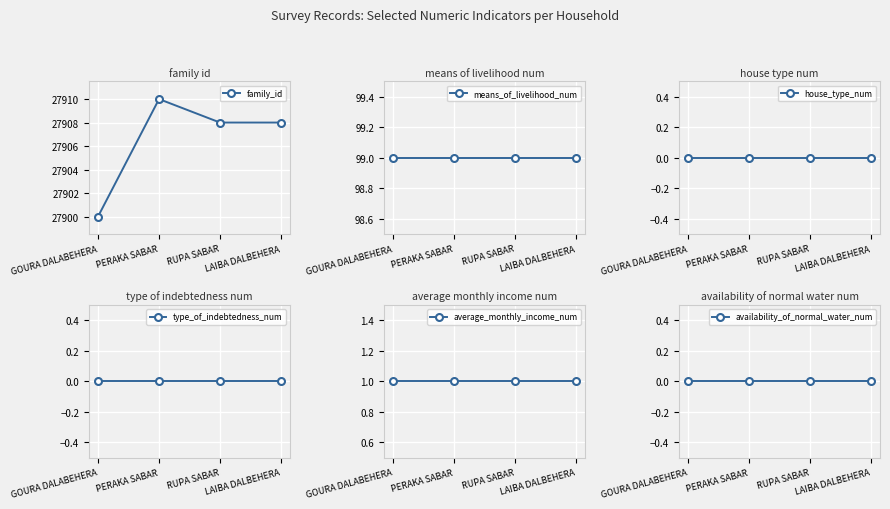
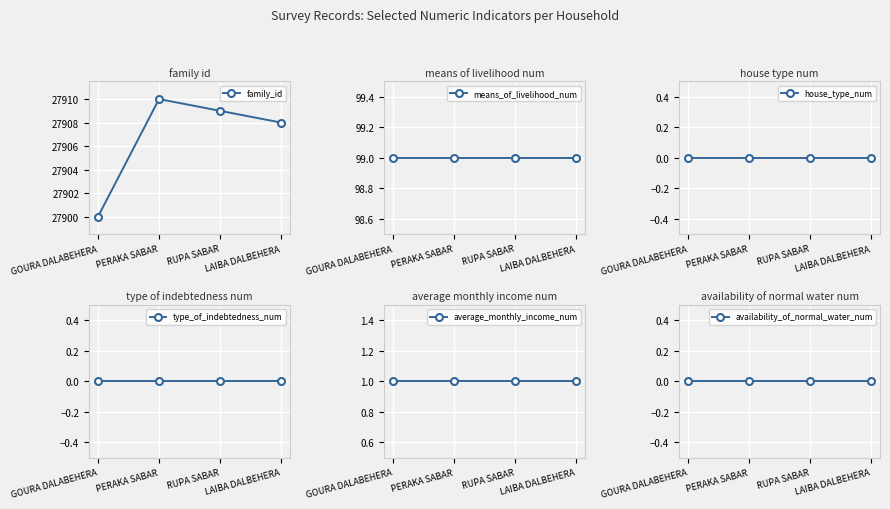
  {
    "family id": {
      "GOURA DALABEHERA": 27900,
      "PERAKA SABAR": 27910,
-     "RUPA SABAR": 27908,
+     "RUPA SABAR": 27909,
      "LAIBA DALBEHERA": 27908
    },
    "means of livelihood num": {
      "GOURA DALABEHERA": 99.00,
      "PERAKA SABAR": 99.00,
      "RUPA SABAR": 99.00,
      "LAIBA DALBEHERA": 99.00
    },
    "house type num": {
      "GOURA DALABEHERA": 0.00,
      "PERAKA SABAR": 0.00,
      "RUPA SABAR": 0.00,
      "LAIBA DALBEHERA": 0.00
    },
    "type of indebtedness num": {
      "GOURA DALABEHERA": 0.00,
      "PERAKA SABAR": 0.00,
      "RUPA SABAR": 0.00,
      "LAIBA DALBEHERA": 0.00
    },
    "average monthly income num": {
      "GOURA DALABEHERA": 1.00,
      "PERAKA SABAR": 1.00,
      "RUPA SABAR": 1.00,
      "LAIBA DALBEHERA": 1.00
    },
    "availability of normal water num": {
      "GOURA DALABEHERA": 0.00,
      "PERAKA SABAR": 0.00,
      "RUPA SABAR": 0.00,
      "LAIBA DALBEHERA": 0.00
    }
  }
